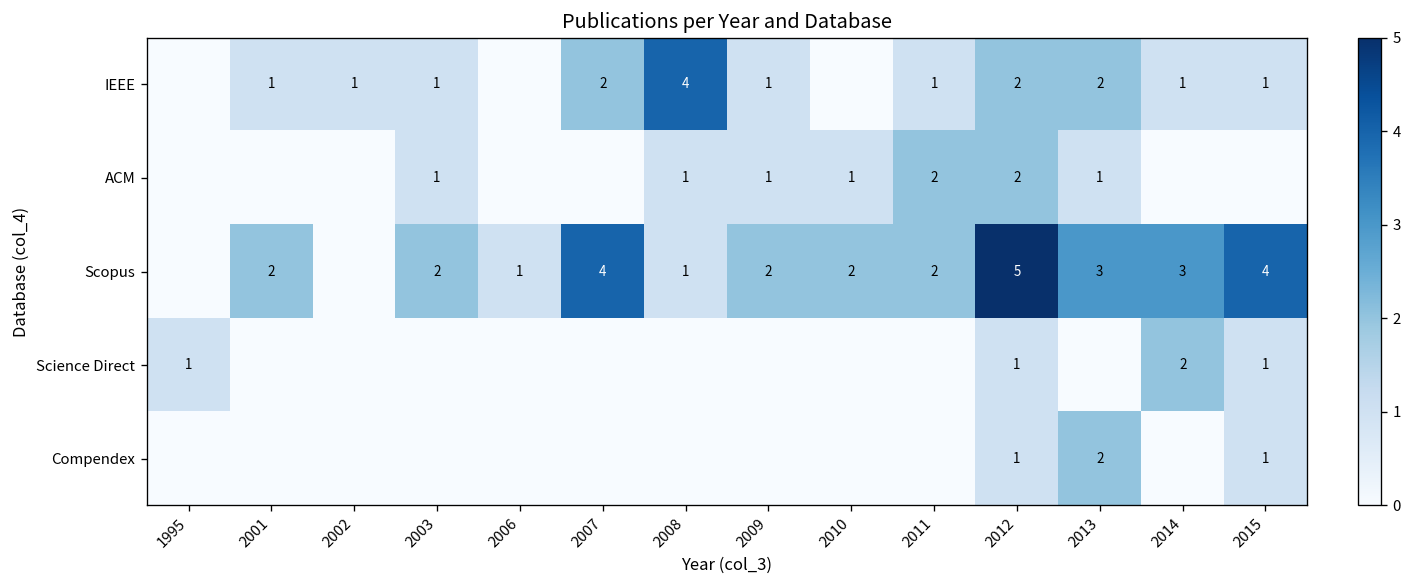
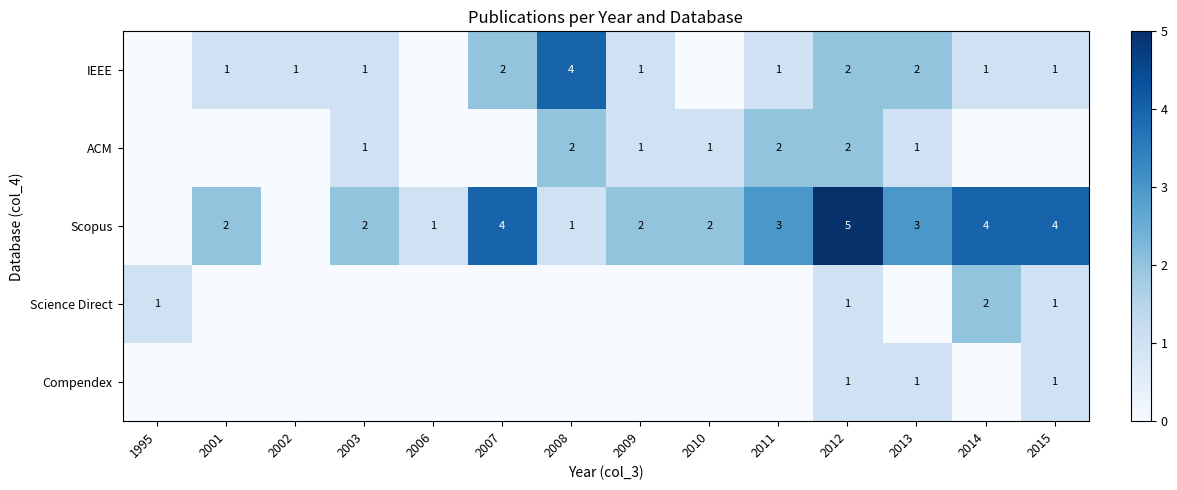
  {
    "IEEE": {
      "2001": 1,
      "2002": 1,
      "2003": 1,
      "2007": 2,
      "2008": 4,
      "2009": 1,
      "2011": 1,
      "2012": 2,
      "2013": 2,
      "2014": 1,
      "2015": 1
    },
    "ACM": {
      "2003": 1,
-     "2008": 1,
+     "2008": 2,
      "2009": 1,
      "2010": 1,
      "2011": 2,
      "2012": 2,
      "2013": 1
    },
    "Scopus": {
      "2001": 2,
      "2003": 2,
      "2006": 1,
      "2007": 4,
      "2008": 1,
      "2009": 2,
      "2010": 2,
-     "2011": 2,
+     "2011": 3,
      "2012": 5,
      "2013": 3,
-     "2014": 3,
+     "2014": 4,
      "2015": 4
    },
    "Science Direct": {
      "1995": 1,
      "2012": 1,
      "2014": 2,
      "2015": 1
    },
    "Compendex": {
      "2012": 1,
-     "2013": 2,
+     "2013": 1,
      "2015": 1
    }
  }
